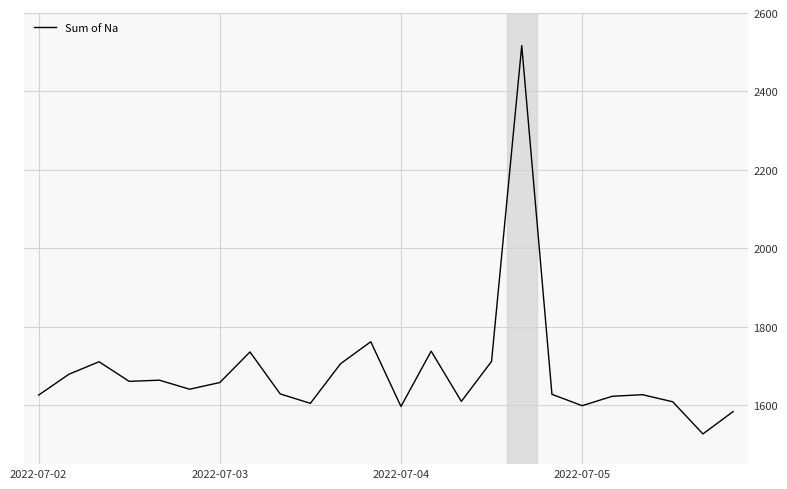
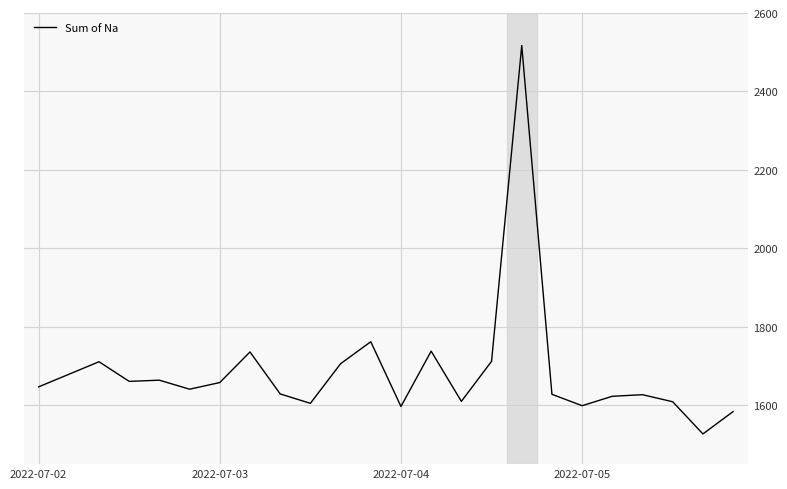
  {
-   "2022-07-02": 1630,
+   "2022-07-02": 1650,
    "2022-07-03": 1660,
    "2022-07-04": 1600,
    "2022-07-05": 1600
  }
